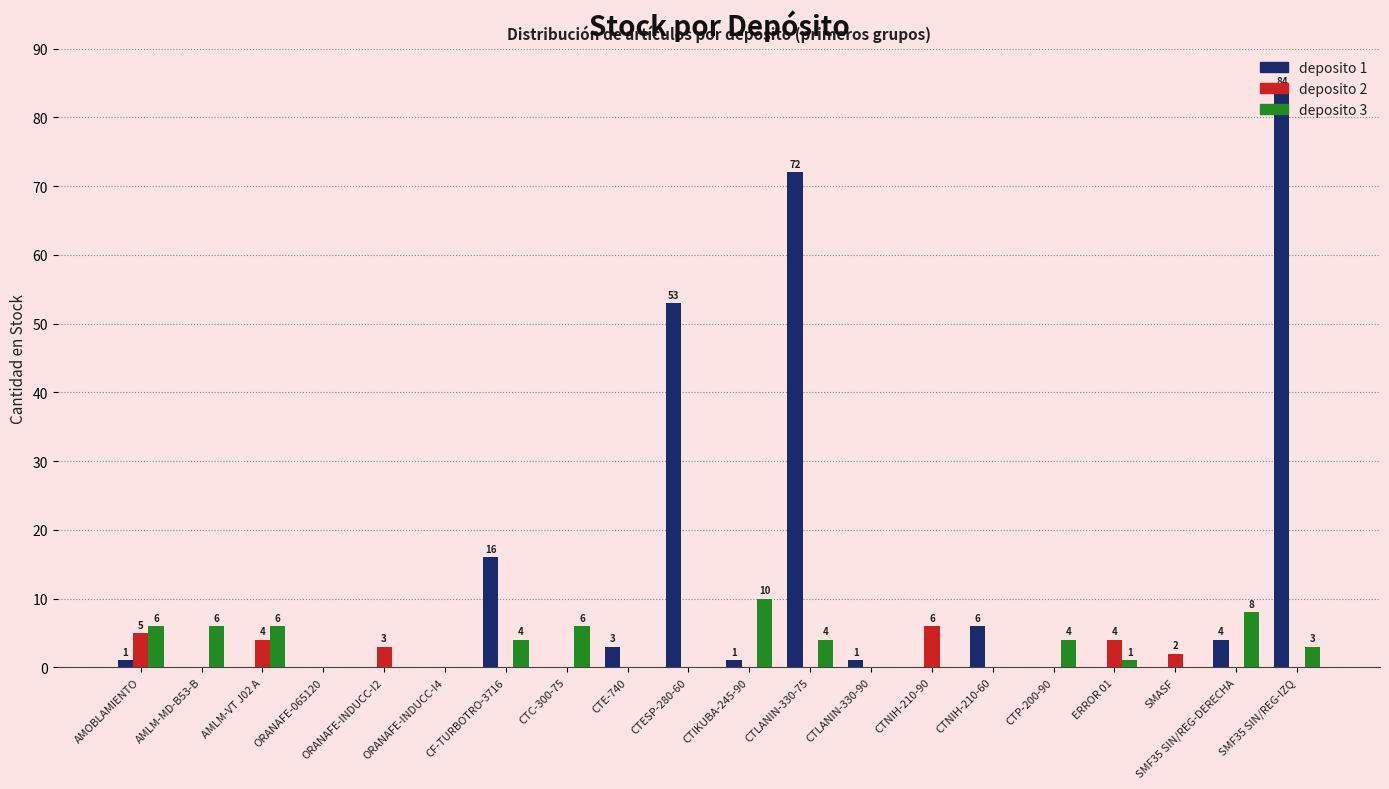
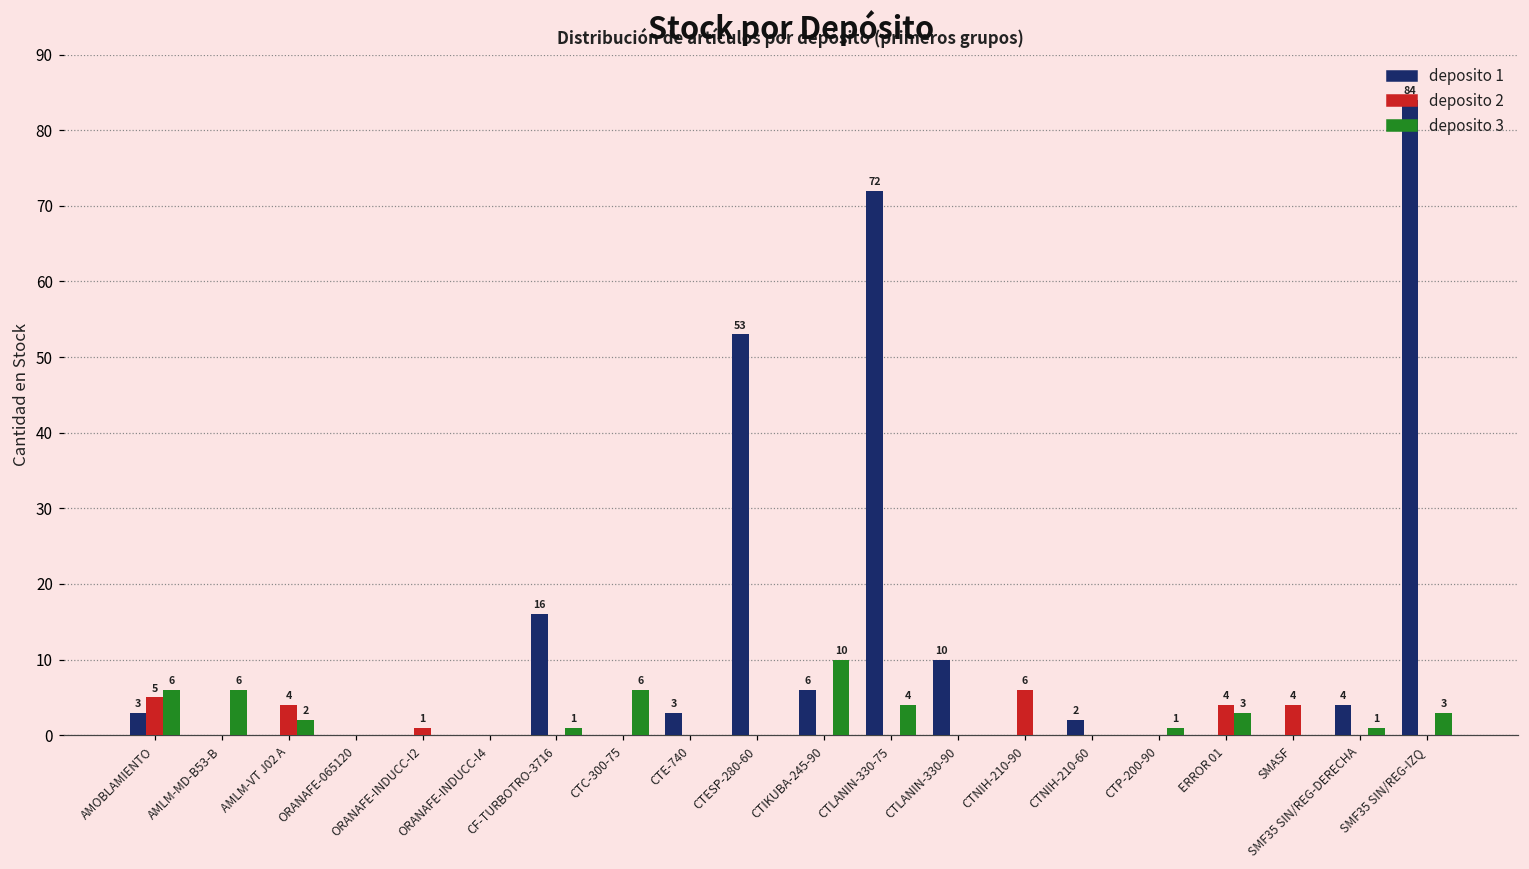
  {
    "deposito 1": {
-     "AMOBLAMIENTO": 1,
+     "AMOBLAMIENTO": 3,
      "CF-TURBOTRO-3716": 16,
      "CTE-740": 3,
      "CTESP-280-60": 53,
-     "CTIKUBA-245-90": 1,
+     "CTIKUBA-245-90": 6,
      "CTLANIN-330-75": 72,
-     "CTLANIN-330-90": 1,
-     "CTNIH-210-60": 6,
+     "CTLANIN-330-90": 10,
+     "CTNIH-210-60": 2,
      "SMF35 SIN/REG-DERECHA": 4,
      "SMF35 SIN/REG-IZQ": 84
    },
    "deposito 2": {
      "AMOBLAMIENTO": 5,
      "AMLM-VT J02 A": 4,
-     "ORANAFE-INDUCC-I2": 3,
+     "ORANAFE-INDUCC-I2": 1,
      "CTNIH-210-90": 6,
      "ERROR 01": 4,
-     "SMASF": 2
+     "SMASF": 4
    },
    "deposito 3": {
      "AMOBLAMIENTO": 6,
      "AMLM-MD-B53-B": 6,
-     "AMLM-VT J02 A": 6,
-     "CF-TURBOTRO-3716": 4,
+     "AMLM-VT J02 A": 2,
+     "CF-TURBOTRO-3716": 1,
      "CTC-300-75": 6,
      "CTIKUBA-245-90": 10,
      "CTLANIN-330-75": 4,
-     "CTP-200-90": 4,
-     "ERROR 01": 1,
-     "SMF35 SIN/REG-DERECHA": 8,
+     "CTP-200-90": 1,
+     "ERROR 01": 3,
+     "SMF35 SIN/REG-DERECHA": 1,
      "SMF35 SIN/REG-IZQ": 3
    }
  }
